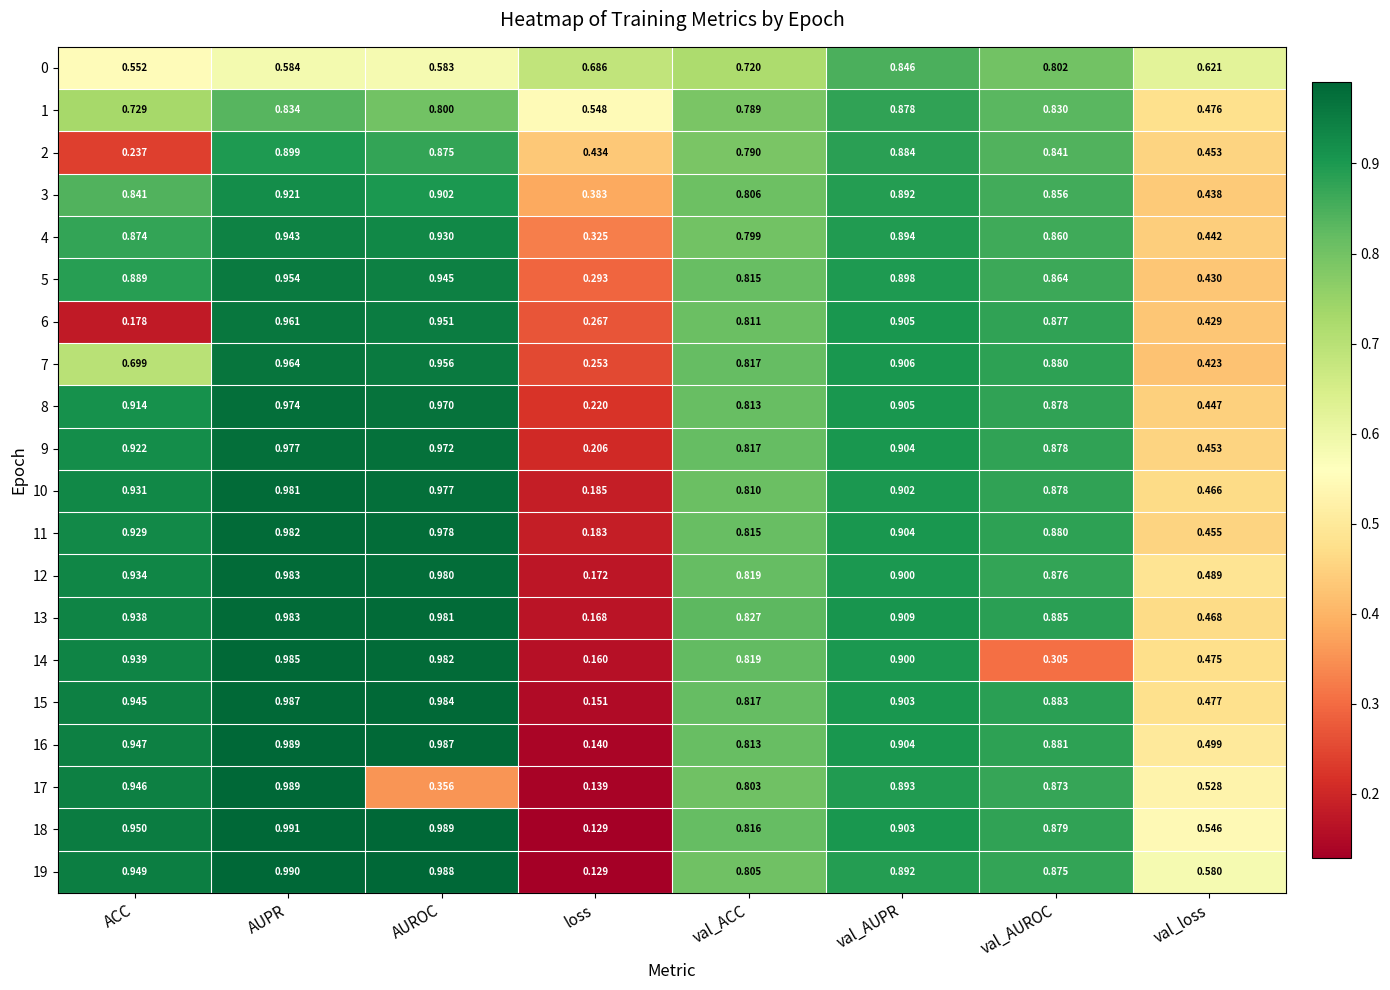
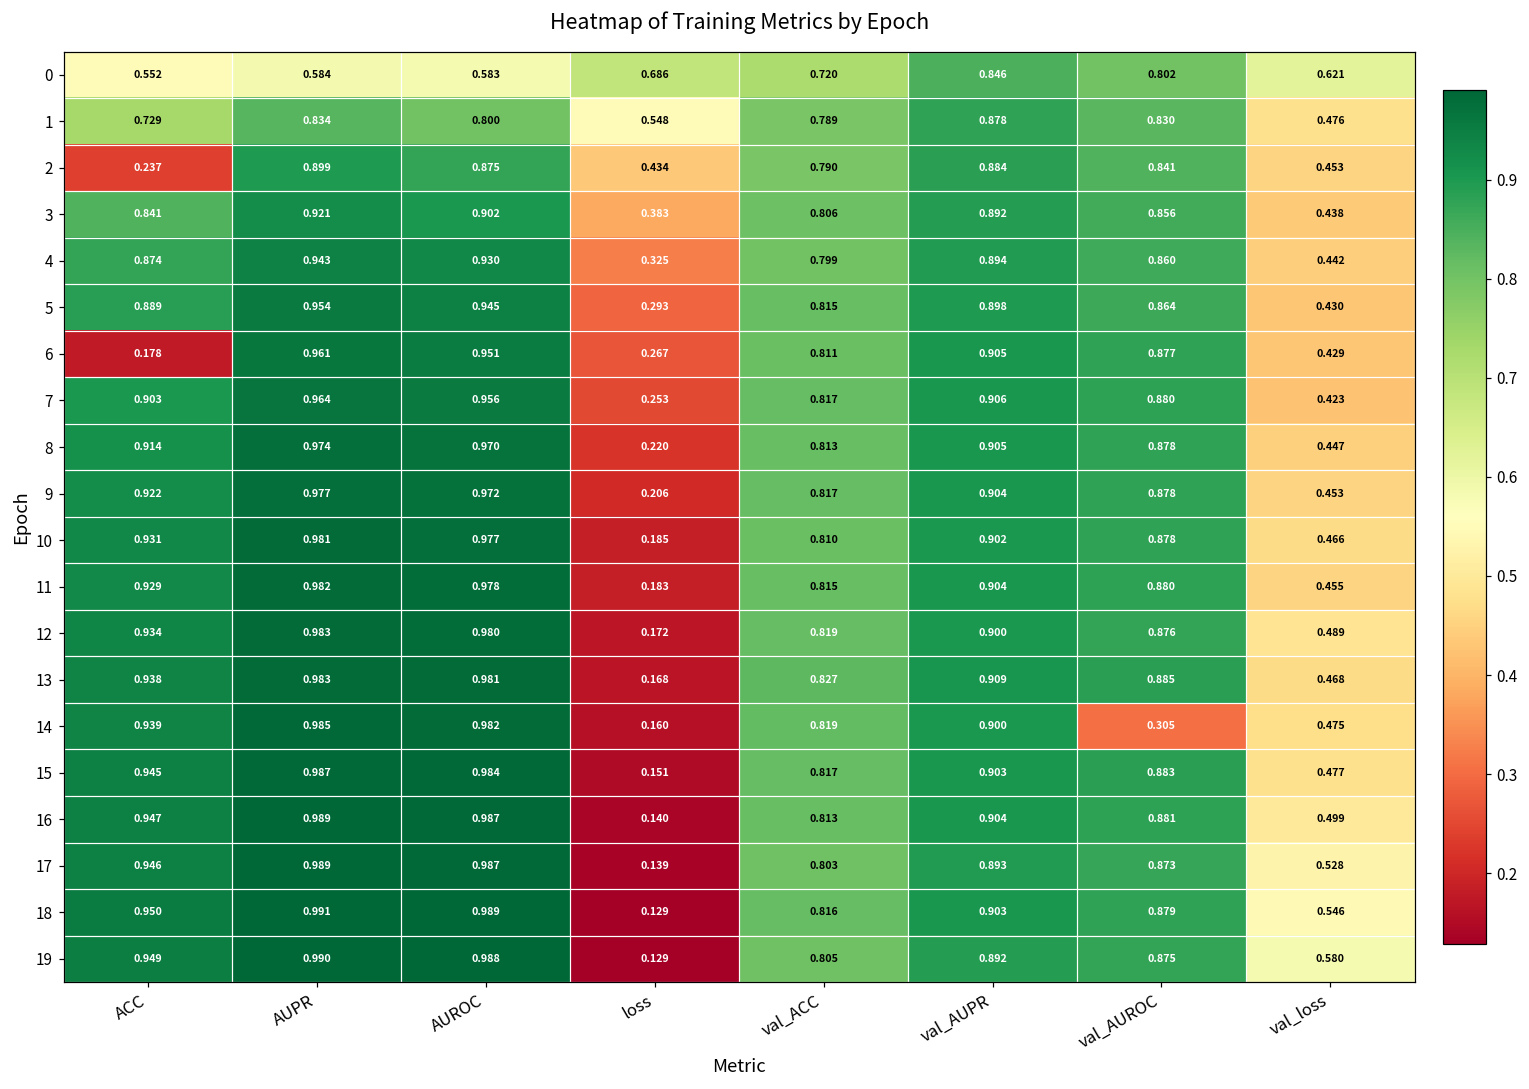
  {
    "0": {
      "ACC": 0.552,
      "AUPR": 0.584,
      "AUROC": 0.583,
      "loss": 0.686,
      "val_ACC": 0.720,
      "val_AUPR": 0.846,
      "val_AUROC": 0.802,
      "val_loss": 0.621
    },
    "1": {
      "ACC": 0.729,
      "AUPR": 0.834,
      "AUROC": 0.800,
      "loss": 0.548,
      "val_ACC": 0.789,
      "val_AUPR": 0.878,
      "val_AUROC": 0.830,
      "val_loss": 0.476
    },
    "2": {
      "ACC": 0.237,
      "AUPR": 0.899,
      "AUROC": 0.875,
      "loss": 0.434,
      "val_ACC": 0.790,
      "val_AUPR": 0.884,
      "val_AUROC": 0.841,
      "val_loss": 0.453
    },
    "3": {
      "ACC": 0.841,
      "AUPR": 0.921,
      "AUROC": 0.902,
      "loss": 0.383,
      "val_ACC": 0.806,
      "val_AUPR": 0.892,
      "val_AUROC": 0.856,
      "val_loss": 0.438
    },
    "4": {
      "ACC": 0.874,
      "AUPR": 0.943,
      "AUROC": 0.930,
      "loss": 0.325,
      "val_ACC": 0.799,
      "val_AUPR": 0.894,
      "val_AUROC": 0.860,
      "val_loss": 0.442
    },
    "5": {
      "ACC": 0.889,
      "AUPR": 0.954,
      "AUROC": 0.945,
      "loss": 0.293,
      "val_ACC": 0.815,
      "val_AUPR": 0.898,
      "val_AUROC": 0.864,
      "val_loss": 0.430
    },
    "6": {
      "ACC": 0.178,
      "AUPR": 0.961,
      "AUROC": 0.951,
      "loss": 0.267,
      "val_ACC": 0.811,
      "val_AUPR": 0.905,
      "val_AUROC": 0.877,
      "val_loss": 0.429
    },
    "7": {
-     "ACC": 0.699,
+     "ACC": 0.903,
      "AUPR": 0.964,
      "AUROC": 0.956,
      "loss": 0.253,
      "val_ACC": 0.817,
      "val_AUPR": 0.906,
      "val_AUROC": 0.880,
      "val_loss": 0.423
    },
    "8": {
      "ACC": 0.914,
      "AUPR": 0.974,
      "AUROC": 0.970,
      "loss": 0.220,
      "val_ACC": 0.813,
      "val_AUPR": 0.905,
      "val_AUROC": 0.878,
      "val_loss": 0.447
    },
    "9": {
      "ACC": 0.922,
      "AUPR": 0.977,
      "AUROC": 0.972,
      "loss": 0.206,
      "val_ACC": 0.817,
      "val_AUPR": 0.904,
      "val_AUROC": 0.878,
      "val_loss": 0.453
    },
    "10": {
      "ACC": 0.931,
      "AUPR": 0.981,
      "AUROC": 0.977,
      "loss": 0.185,
      "val_ACC": 0.810,
      "val_AUPR": 0.902,
      "val_AUROC": 0.878,
      "val_loss": 0.466
    },
    "11": {
      "ACC": 0.929,
      "AUPR": 0.982,
      "AUROC": 0.978,
      "loss": 0.183,
      "val_ACC": 0.815,
      "val_AUPR": 0.904,
      "val_AUROC": 0.880,
      "val_loss": 0.455
    },
    "12": {
      "ACC": 0.934,
      "AUPR": 0.983,
      "AUROC": 0.980,
      "loss": 0.172,
      "val_ACC": 0.819,
      "val_AUPR": 0.900,
      "val_AUROC": 0.876,
      "val_loss": 0.489
    },
    "13": {
      "ACC": 0.938,
      "AUPR": 0.983,
      "AUROC": 0.981,
      "loss": 0.168,
      "val_ACC": 0.827,
      "val_AUPR": 0.909,
      "val_AUROC": 0.885,
      "val_loss": 0.468
    },
    "14": {
      "ACC": 0.939,
      "AUPR": 0.985,
      "AUROC": 0.982,
      "loss": 0.160,
      "val_ACC": 0.819,
      "val_AUPR": 0.900,
      "val_AUROC": 0.305,
      "val_loss": 0.475
    },
    "15": {
      "ACC": 0.945,
      "AUPR": 0.987,
      "AUROC": 0.984,
      "loss": 0.151,
      "val_ACC": 0.817,
      "val_AUPR": 0.903,
      "val_AUROC": 0.883,
      "val_loss": 0.477
    },
    "16": {
      "ACC": 0.947,
      "AUPR": 0.989,
      "AUROC": 0.987,
      "loss": 0.140,
      "val_ACC": 0.813,
      "val_AUPR": 0.904,
      "val_AUROC": 0.881,
      "val_loss": 0.499
    },
    "17": {
      "ACC": 0.946,
      "AUPR": 0.989,
-     "AUROC": 0.356,
+     "AUROC": 0.987,
      "loss": 0.139,
      "val_ACC": 0.803,
      "val_AUPR": 0.893,
      "val_AUROC": 0.873,
      "val_loss": 0.528
    },
    "18": {
      "ACC": 0.950,
      "AUPR": 0.991,
      "AUROC": 0.989,
      "loss": 0.129,
      "val_ACC": 0.816,
      "val_AUPR": 0.903,
      "val_AUROC": 0.879,
      "val_loss": 0.546
    },
    "19": {
      "ACC": 0.949,
      "AUPR": 0.990,
      "AUROC": 0.988,
      "loss": 0.129,
      "val_ACC": 0.805,
      "val_AUPR": 0.892,
      "val_AUROC": 0.875,
      "val_loss": 0.580
    }
  }
